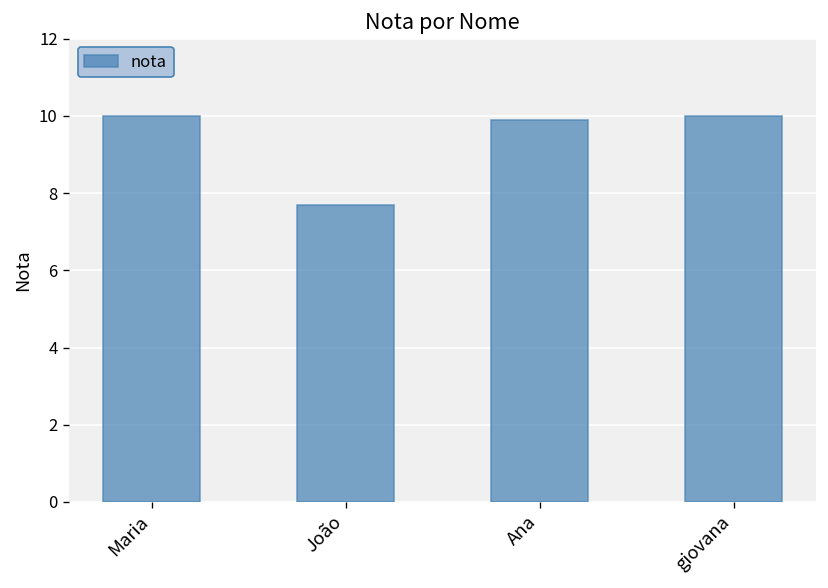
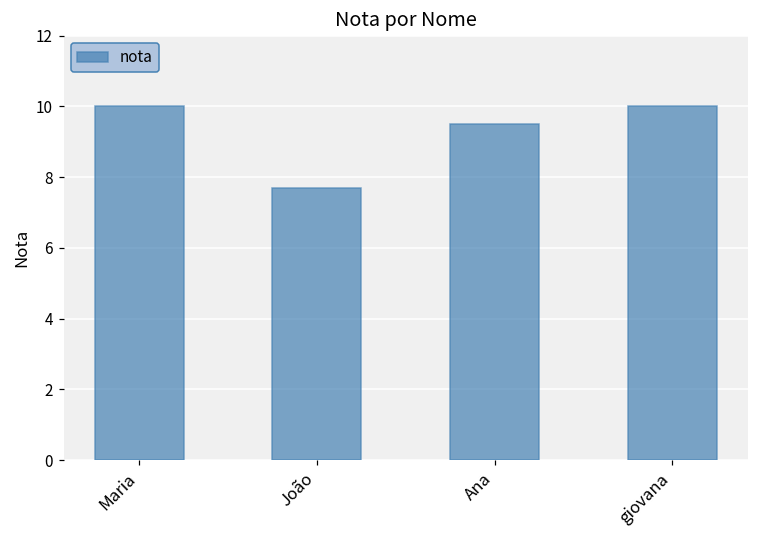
  {
    "Maria": 10.0,
    "João": 7.7,
-   "Ana": 9.9,
+   "Ana": 9.5,
    "giovana": 10.0
  }
